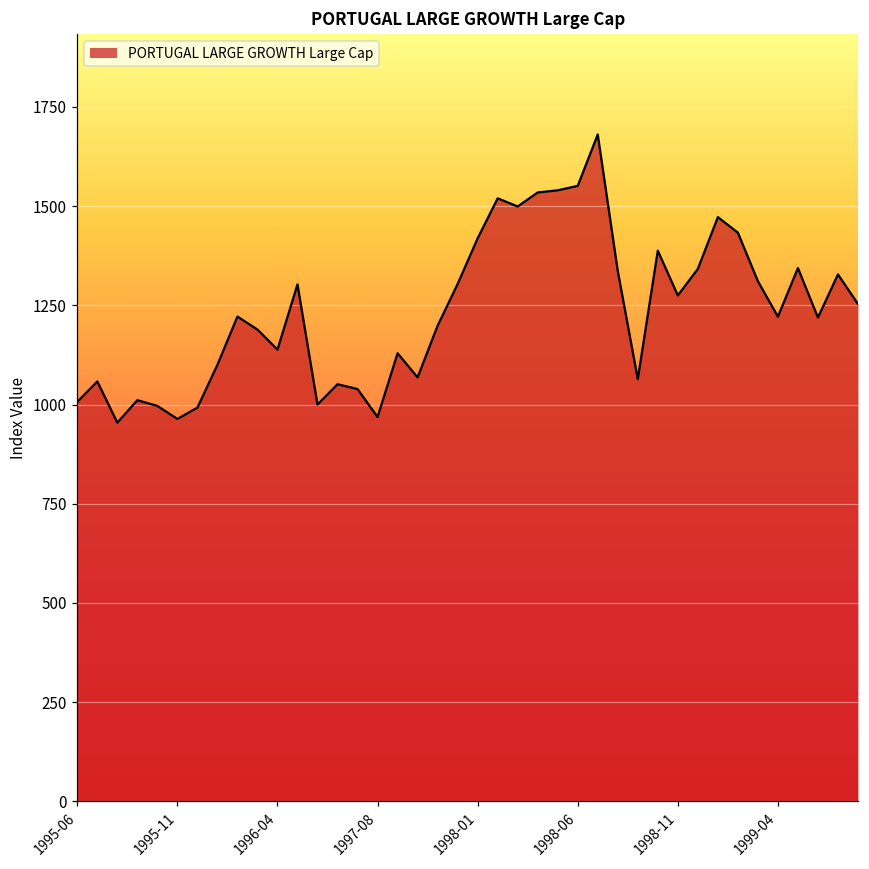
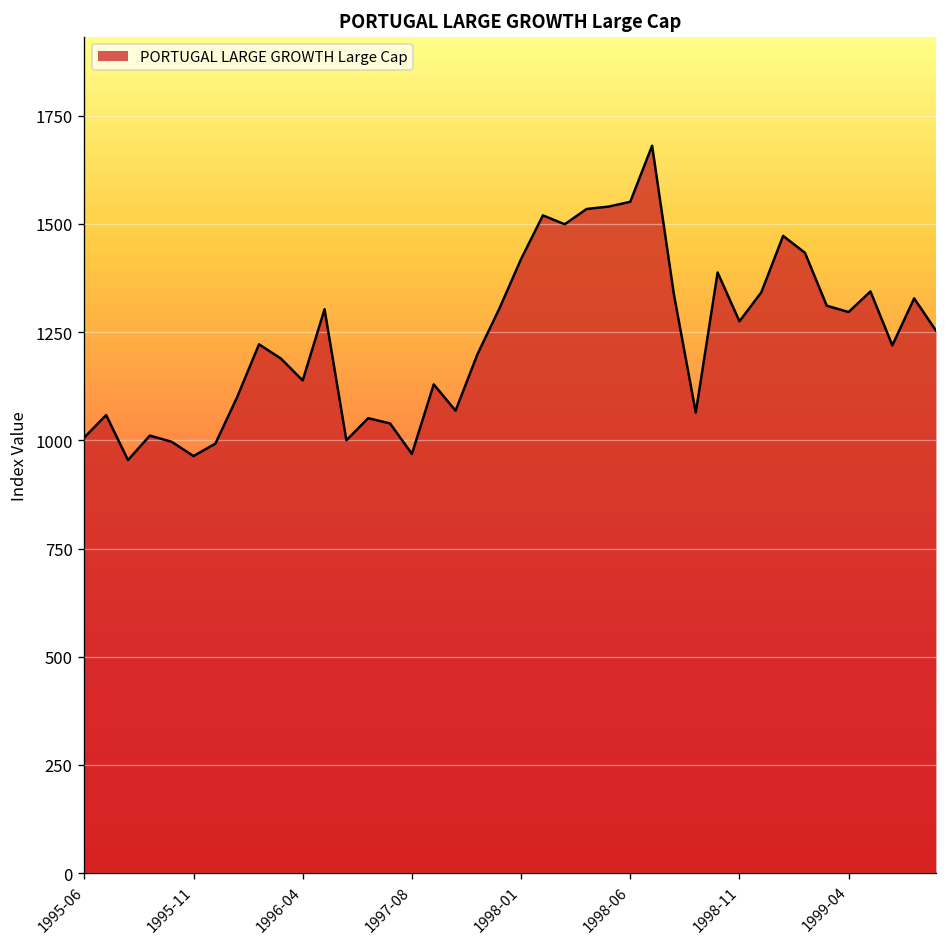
  {
    "1995-06": 1010,
    "1995-11": 960,
    "1996-04": 1140,
    "1997-08": 970,
    "1998-01": 1420,
    "1998-06": 1550,
    "1998-11": 1270,
-   "1999-04": 1220
+   "1999-04": 1300
  }
